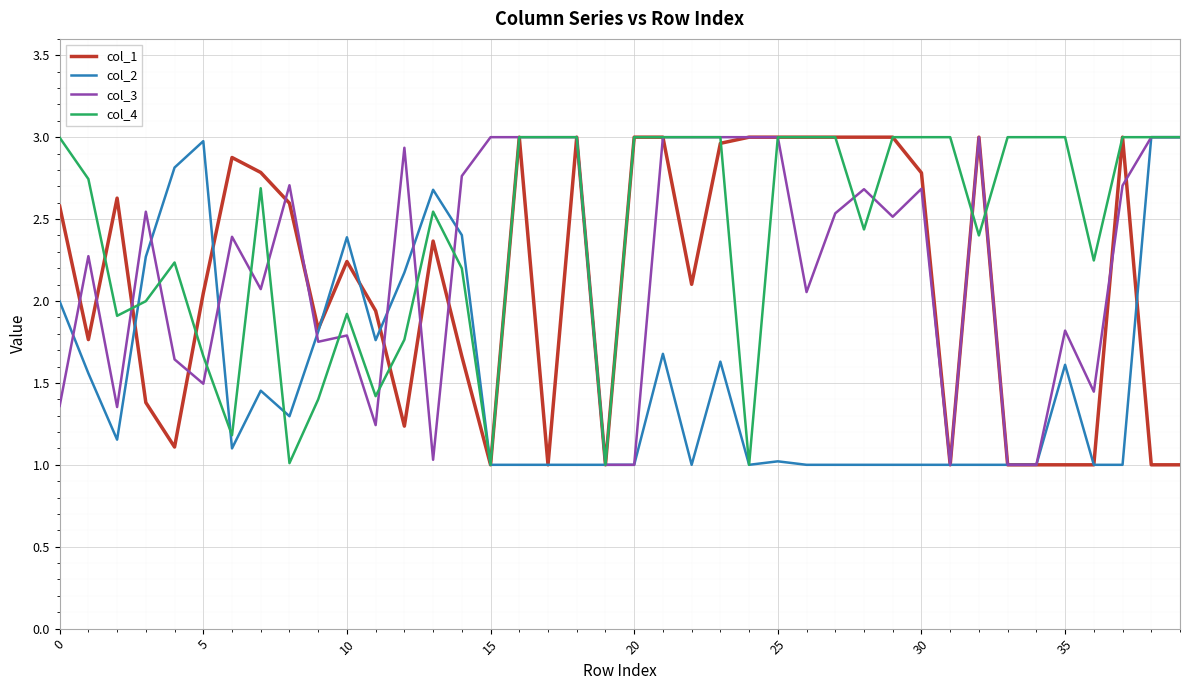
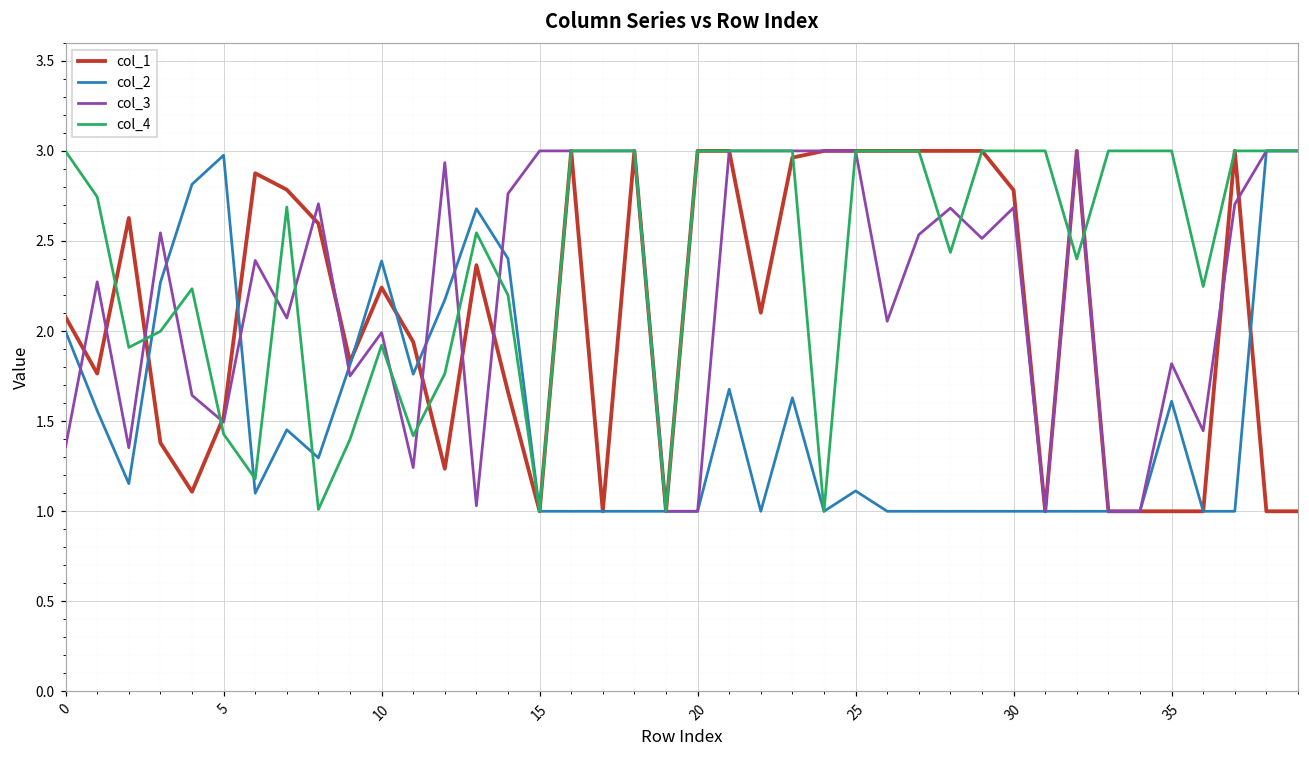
  {
    "col_1": {
-     "0": 2.58,
-     "5": 2.05,
+     "0": 2.08,
+     "5": 1.52,
      "10": 2.24,
      "30": 2.78,
      "35": 1.00
    },
    "col_2": {
      "0": 2.00,
      "5": 2.98,
      "10": 2.39,
-     "25": 1.02,
+     "25": 1.11,
      "30": 1.00,
      "35": 1.61
    },
    "col_3": {
      "0": 1.36,
      "5": 1.49,
-     "10": 1.79,
+     "10": 1.99,
      "15": 3.00,
      "30": 2.69,
      "35": 1.82
    },
    "col_4": {
      "0": 3.00,
-     "5": 1.66,
+     "5": 1.43,
      "10": 1.92,
      "30": 3.00,
      "35": 3.00
    }
  }
